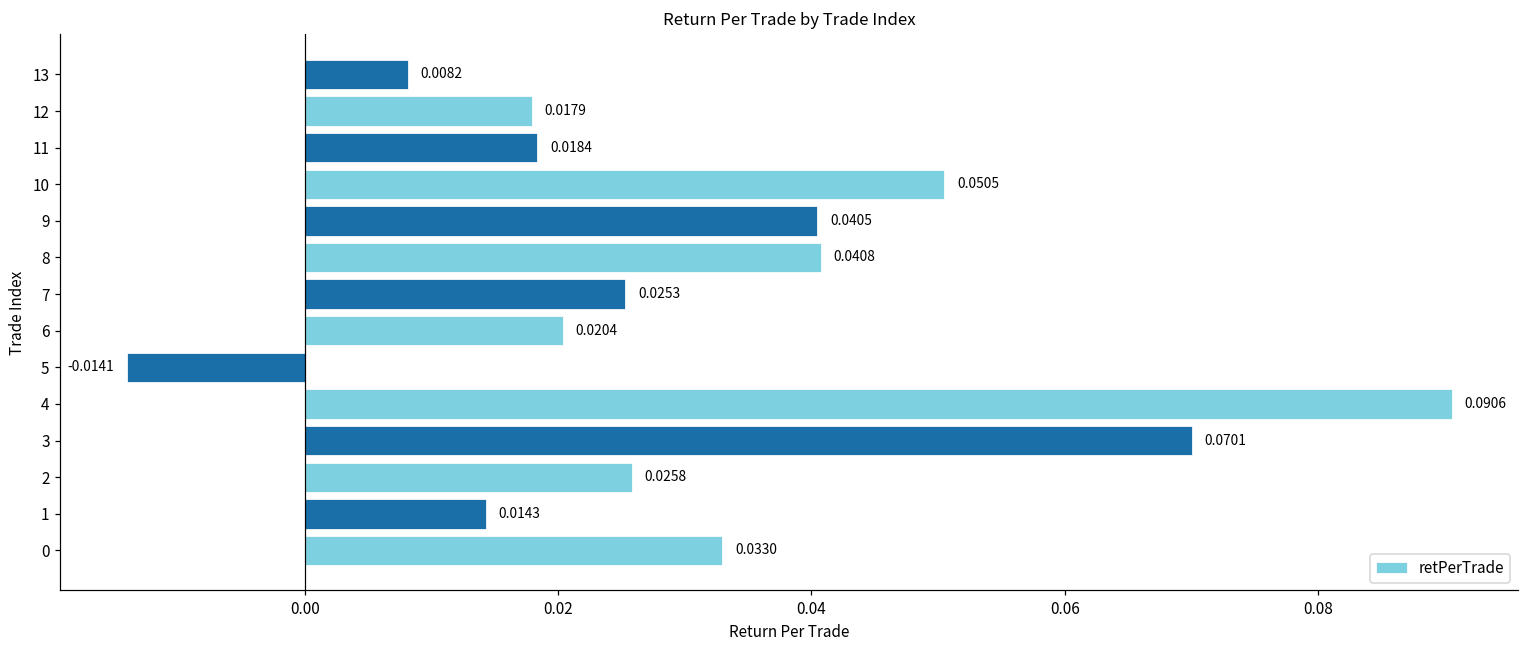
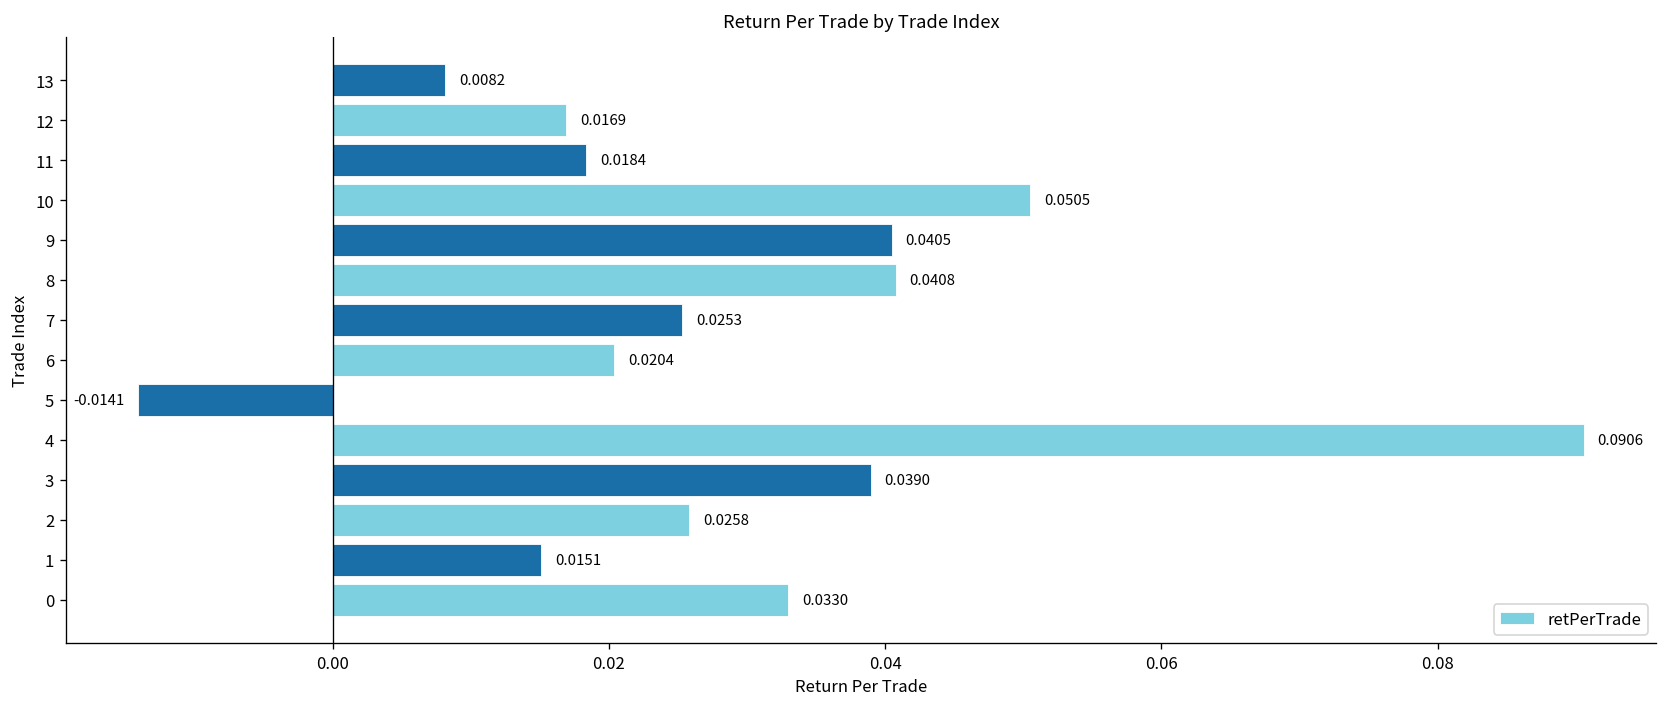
  {
    "13": 0.0082,
-   "12": 0.0179,
+   "12": 0.0169,
    "11": 0.0184,
    "10": 0.0505,
    "9": 0.0405,
    "8": 0.0408,
    "7": 0.0253,
    "6": 0.0204,
    "5": -0.0141,
    "4": 0.0906,
-   "3": 0.0701,
+   "3": 0.0390,
    "2": 0.0258,
-   "1": 0.0143,
+   "1": 0.0151,
    "0": 0.0330
  }
